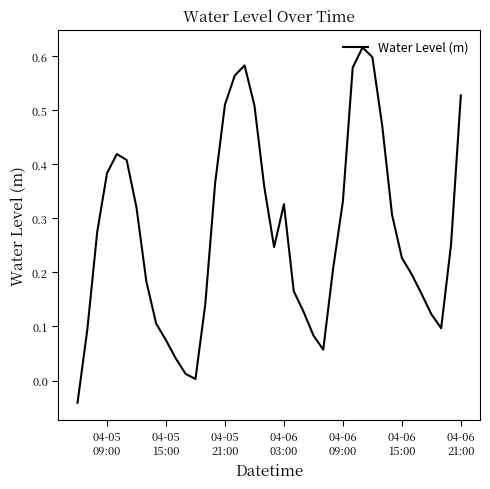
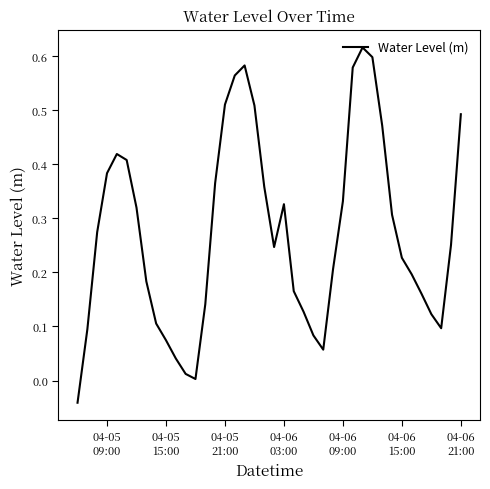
  {
    "04-05 09:00": 0.38,
    "04-05 15:00": 0.07,
    "04-05 21:00": 0.51,
    "04-06 03:00": 0.33,
    "04-06 09:00": 0.33,
    "04-06 15:00": 0.23,
-   "04-06 21:00": 0.53
+   "04-06 21:00": 0.49
  }
